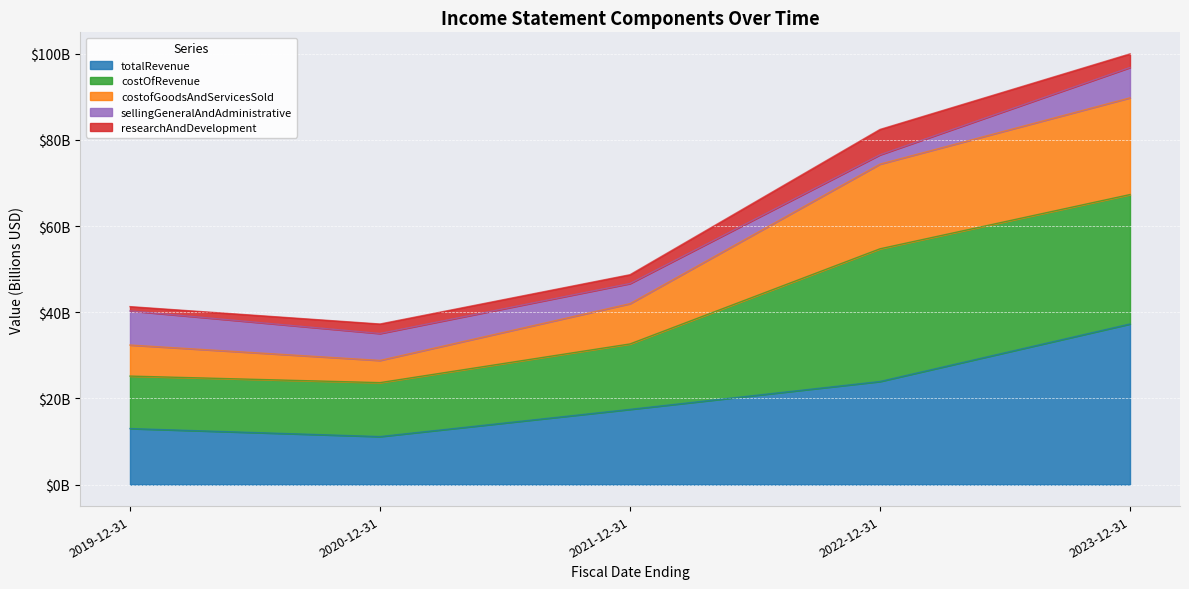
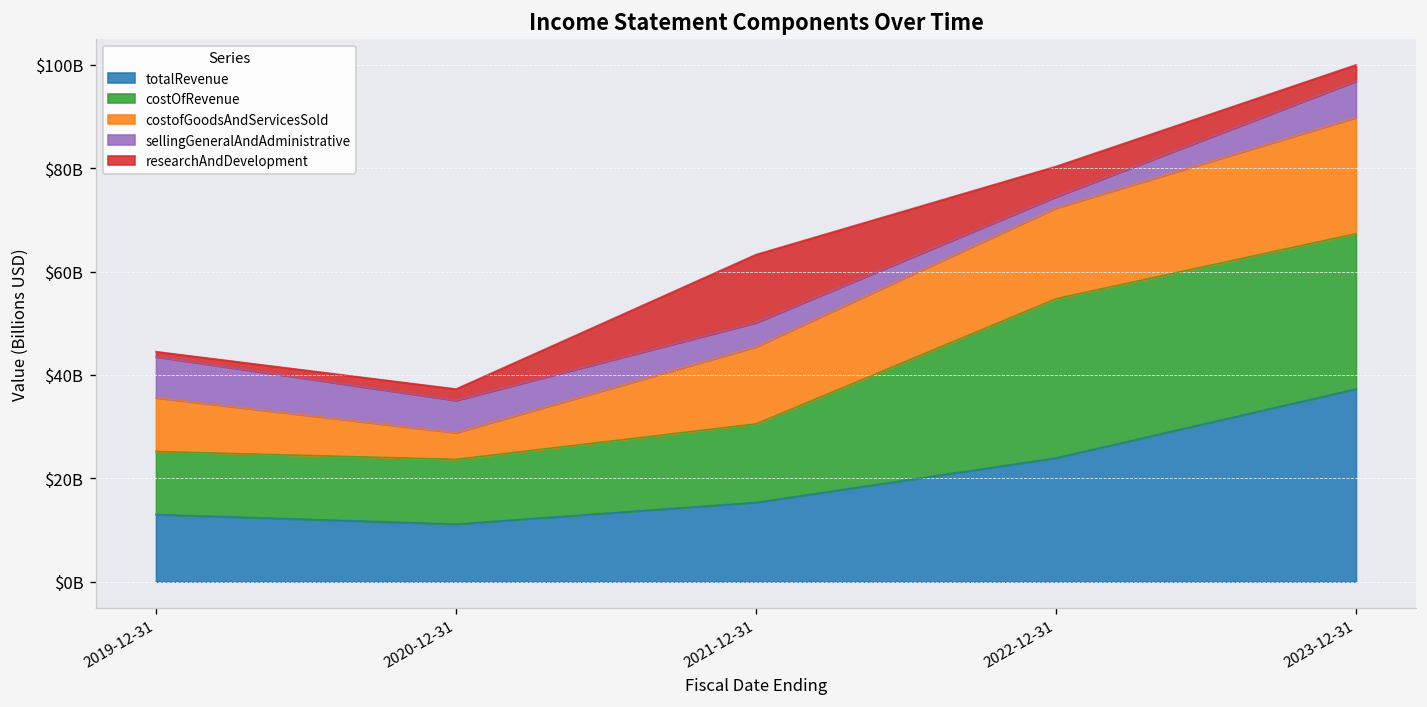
  {
    "totalRevenue": {
      "2019-12-31": "$13000000000",
      "2020-12-31": "$11000000000",
-     "2021-12-31": "$17000000000",
+     "2021-12-31": "$15000000000",
      "2022-12-31": "$24000000000",
      "2023-12-31": "$37000000000"
    },
    "costOfRevenue": {
      "2019-12-31": "$12000000000",
      "2020-12-31": "$13000000000",
      "2021-12-31": "$15000000000",
      "2022-12-31": "$31000000000",
      "2023-12-31": "$30000000000"
    },
    "costofGoodsAndServicesSold": {
-     "2019-12-31": "$7000000000",
+     "2019-12-31": "$10000000000",
      "2020-12-31": "$5000000000",
-     "2021-12-31": "$9000000000",
-     "2022-12-31": "$20000000000",
+     "2021-12-31": "$15000000000",
+     "2022-12-31": "$18000000000",
      "2023-12-31": "$22000000000"
    },
    "sellingGeneralAndAdministrative": {
      "2019-12-31": "$8000000000",
      "2020-12-31": "$6000000000",
      "2021-12-31": "$5000000000",
      "2022-12-31": "$2000000000",
      "2023-12-31": "$7000000000"
    },
    "researchAndDevelopment": {
      "2019-12-31": "$1000000000",
      "2020-12-31": "$2000000000",
-     "2021-12-31": "$2000000000",
+     "2021-12-31": "$13000000000",
      "2022-12-31": "$6000000000",
      "2023-12-31": "$3000000000"
    }
  }
